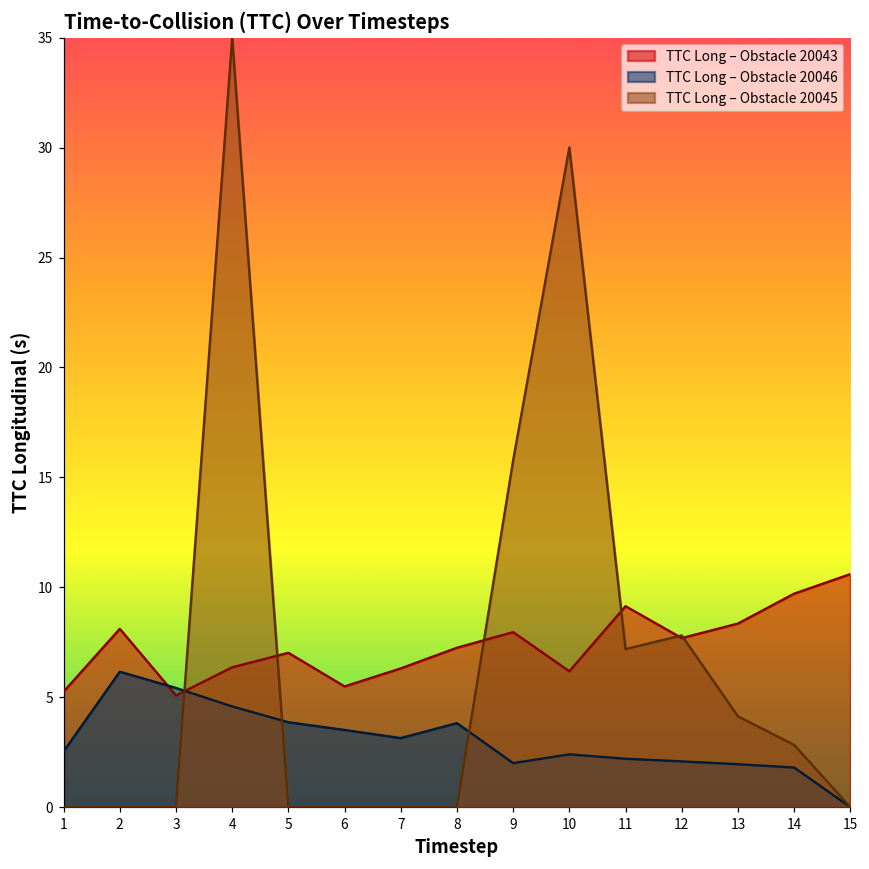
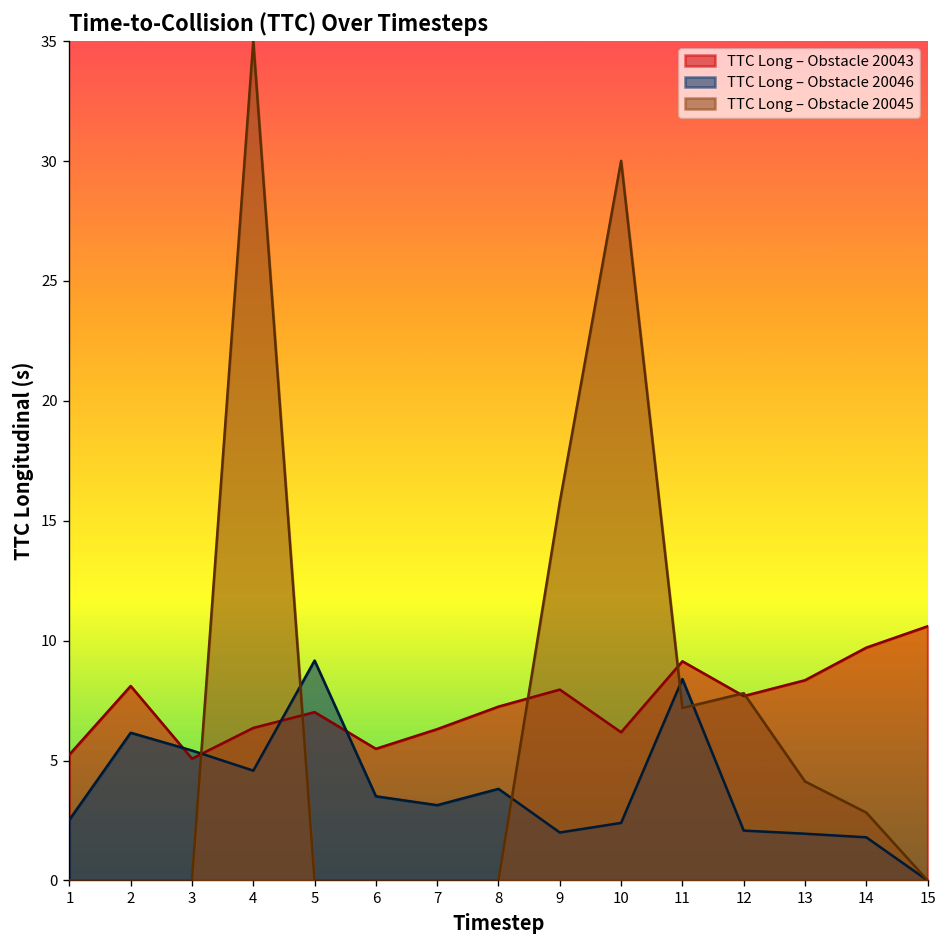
  {
    "TTC Long – Obstacle 20043": {
      "1": 5.3,
      "2": 8.1,
      "3": 5.1,
      "4": 6.4,
      "5": 7.0,
      "6": 5.5,
      "7": 6.3,
      "8": 7.3,
      "9": 8.0,
      "10": 6.2,
      "11": 9.1,
      "13": 8.4,
      "14": 9.7,
      "15": 10.6
    },
    "TTC Long – Obstacle 20046": {
      "1": 2.5,
      "2": 6.2,
      "3": 5.4,
      "4": 4.6,
-     "5": 3.9,
+     "5": 9.2,
      "6": 3.5,
      "7": 3.1,
      "8": 3.8,
      "9": 2.0,
      "10": 2.4,
-     "11": 2.2,
+     "11": 8.4,
      "12": 2.1,
      "13": 2.0,
      "14": 1.8
    },
    "TTC Long – Obstacle 20045": {
      "1": 0.0,
      "2": 0.0,
      "3": 0.0,
      "4": 35.0,
      "5": 0.0,
      "6": 0.0,
      "7": 0.0,
      "8": 0.0,
      "9": 15.8,
      "10": 30.0,
      "11": 7.2,
      "13": 4.1,
      "14": 2.8
    }
  }
